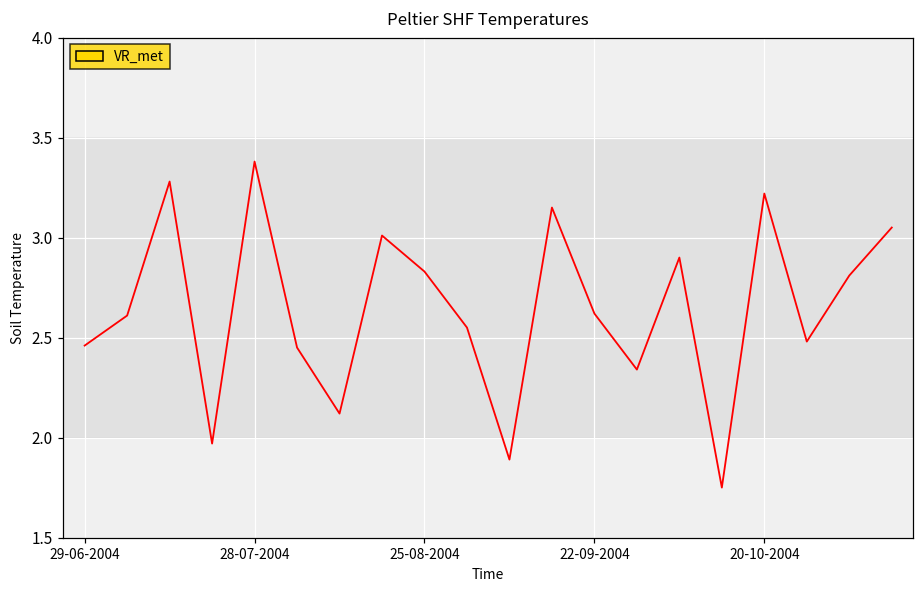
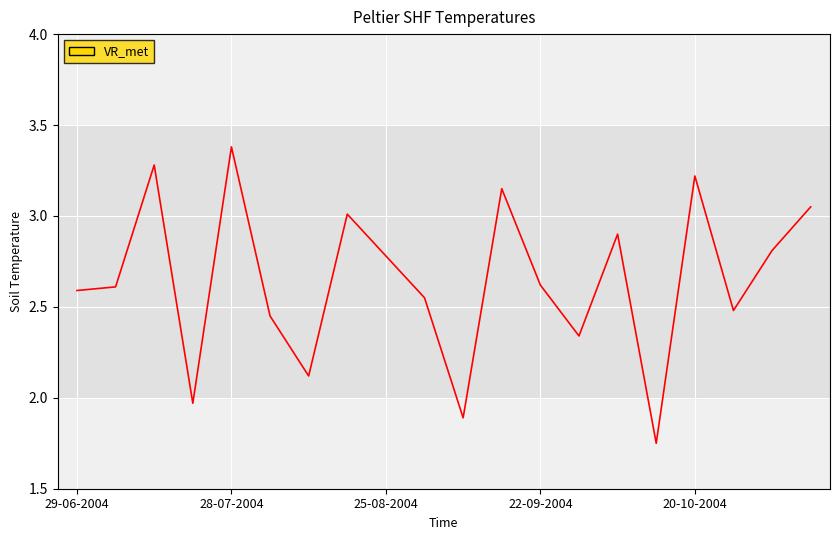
  {
-   "29-06-2004": 2.46,
+   "29-06-2004": 2.59,
    "28-07-2004": 3.38,
-   "25-08-2004": 2.83,
+   "25-08-2004": 2.78,
    "22-09-2004": 2.62,
    "20-10-2004": 3.22
  }
